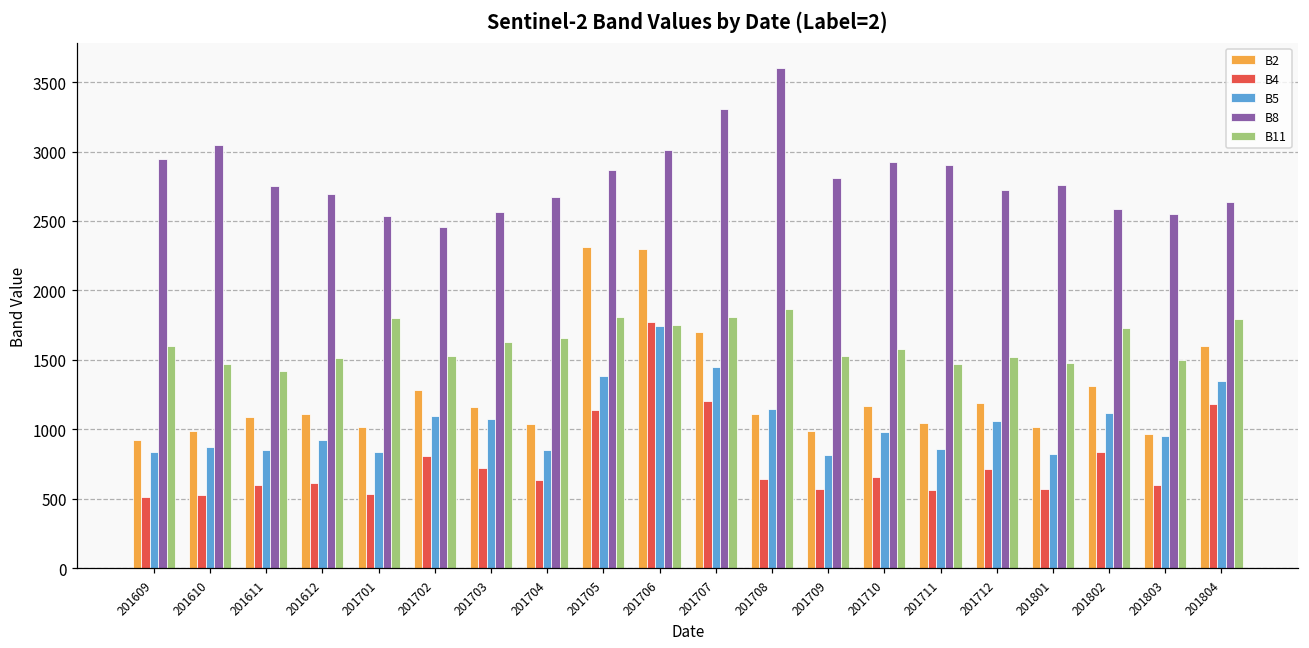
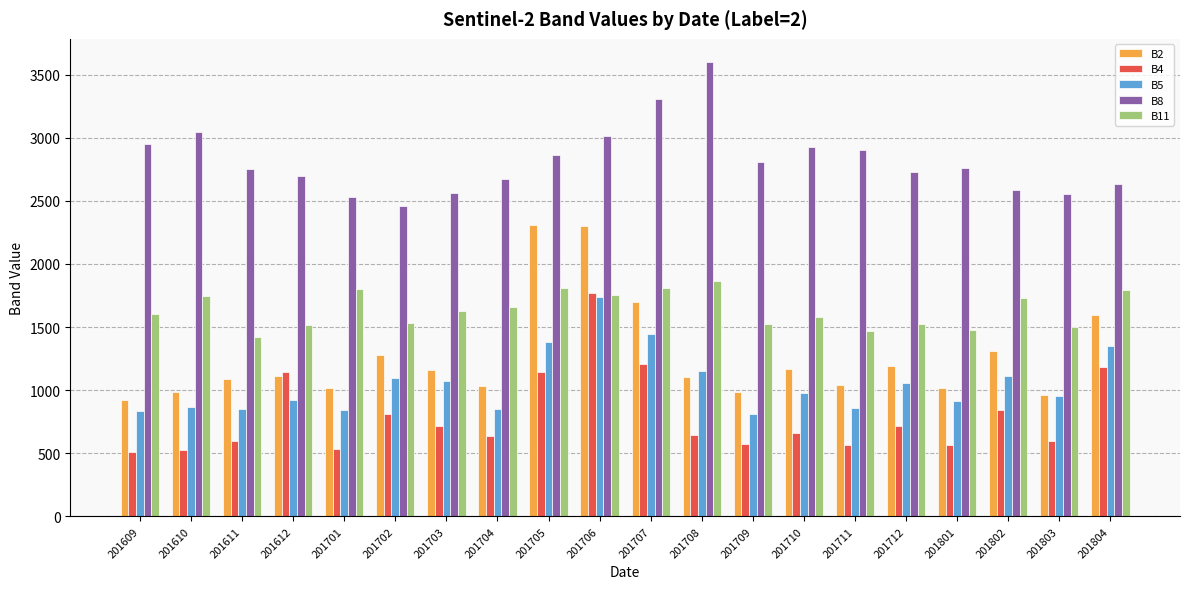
  {
    "B2": {
      "201609": 920,
      "201610": 990,
      "201611": 1090,
      "201612": 1110,
      "201701": 1020,
      "201702": 1280,
      "201703": 1160,
      "201704": 1040,
      "201705": 2310,
      "201706": 2300,
      "201707": 1700,
      "201708": 1110,
      "201709": 990,
      "201710": 1170,
      "201711": 1040,
      "201712": 1190,
      "201801": 1020,
      "201802": 1310,
      "201803": 960,
      "201804": 1600
    },
    "B4": {
      "201609": 510,
      "201610": 520,
      "201611": 600,
-     "201612": 620,
+     "201612": 1140,
      "201701": 540,
      "201702": 810,
      "201703": 720,
      "201704": 630,
      "201705": 1140,
      "201706": 1770,
      "201707": 1210,
      "201708": 640,
      "201709": 570,
      "201710": 660,
      "201711": 560,
      "201712": 720,
      "201801": 570,
      "201802": 840,
      "201803": 600,
      "201804": 1180
    },
    "B5": {
      "201609": 840,
      "201610": 870,
      "201611": 850,
      "201612": 920,
      "201701": 840,
      "201702": 1100,
      "201703": 1070,
      "201704": 850,
      "201705": 1390,
      "201706": 1740,
      "201707": 1450,
      "201708": 1150,
      "201709": 810,
      "201710": 980,
      "201711": 860,
      "201712": 1060,
-     "201801": 820,
+     "201801": 920,
      "201802": 1120,
      "201803": 950,
      "201804": 1350
    },
    "B8": {
      "201609": 2950,
      "201610": 3040,
      "201611": 2750,
      "201612": 2690,
      "201701": 2530,
      "201702": 2460,
      "201703": 2570,
      "201704": 2670,
      "201705": 2860,
      "201706": 3010,
      "201707": 3310,
      "201708": 3600,
      "201709": 2810,
      "201710": 2930,
      "201711": 2900,
      "201712": 2730,
      "201801": 2760,
      "201802": 2590,
      "201803": 2550,
      "201804": 2640
    },
    "B11": {
      "201609": 1600,
-     "201610": 1470,
+     "201610": 1750,
      "201611": 1420,
      "201612": 1510,
      "201701": 1800,
      "201702": 1530,
      "201703": 1630,
      "201704": 1660,
      "201705": 1810,
      "201706": 1750,
      "201707": 1810,
      "201708": 1870,
      "201709": 1530,
      "201710": 1580,
      "201711": 1470,
      "201712": 1520,
      "201801": 1480,
      "201802": 1730,
      "201803": 1500,
      "201804": 1790
    }
  }
